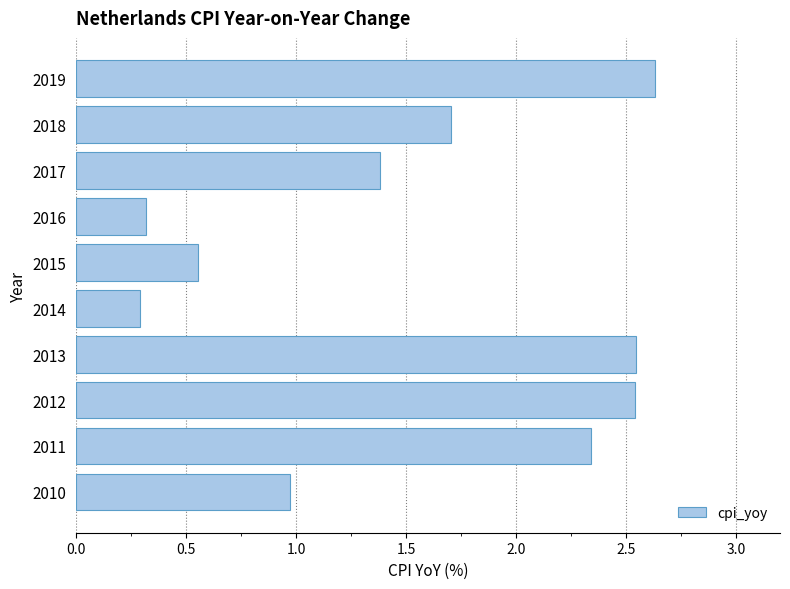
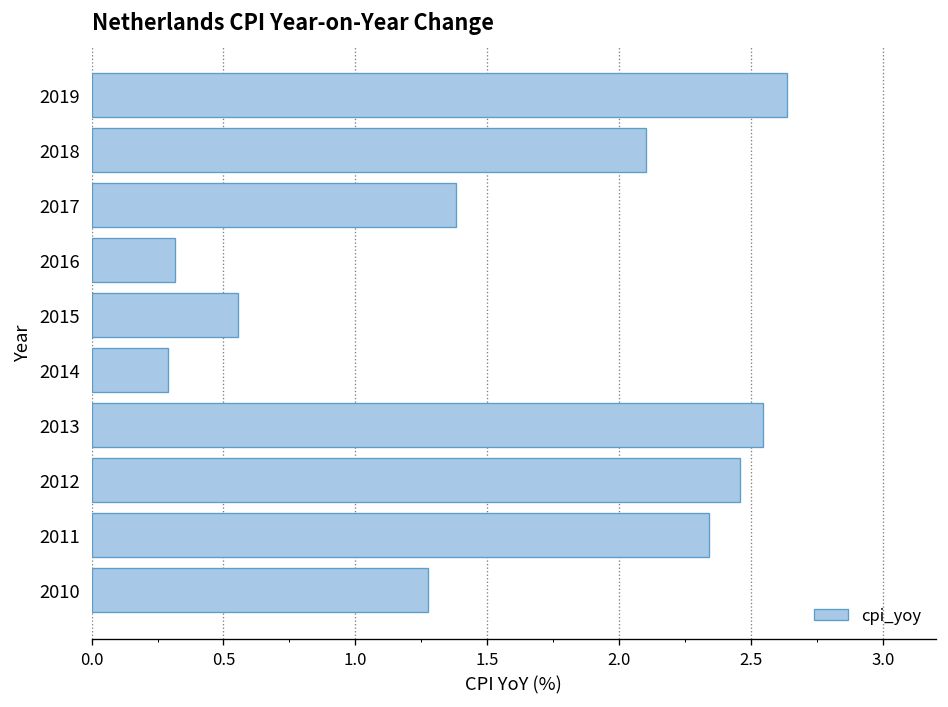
  {
    "2019": 2.63,
-   "2018": 1.70,
+   "2018": 2.10,
    "2017": 1.38,
    "2016": 0.32,
    "2015": 0.55,
    "2014": 0.29,
    "2013": 2.55,
-   "2012": 2.54,
+   "2012": 2.46,
    "2011": 2.34,
-   "2010": 0.97
+   "2010": 1.28
  }
